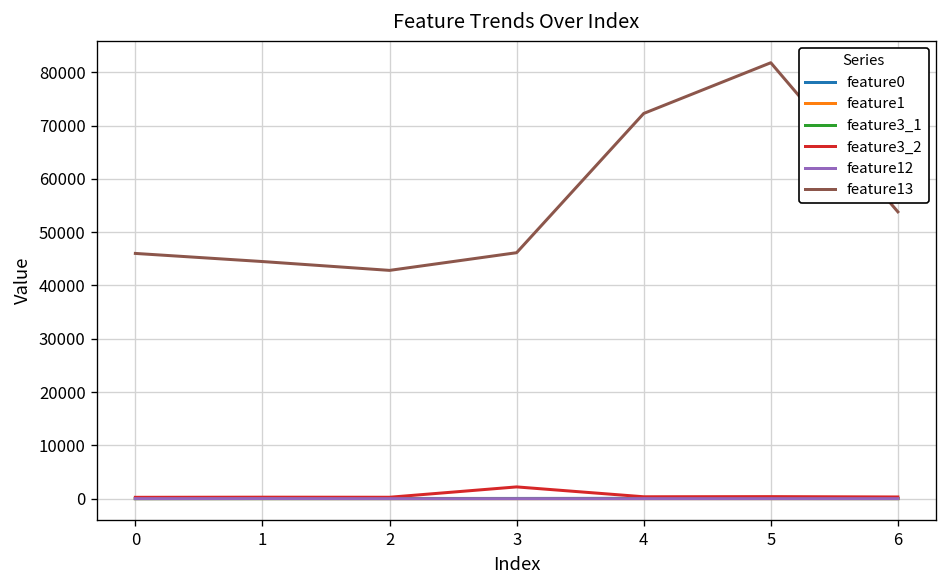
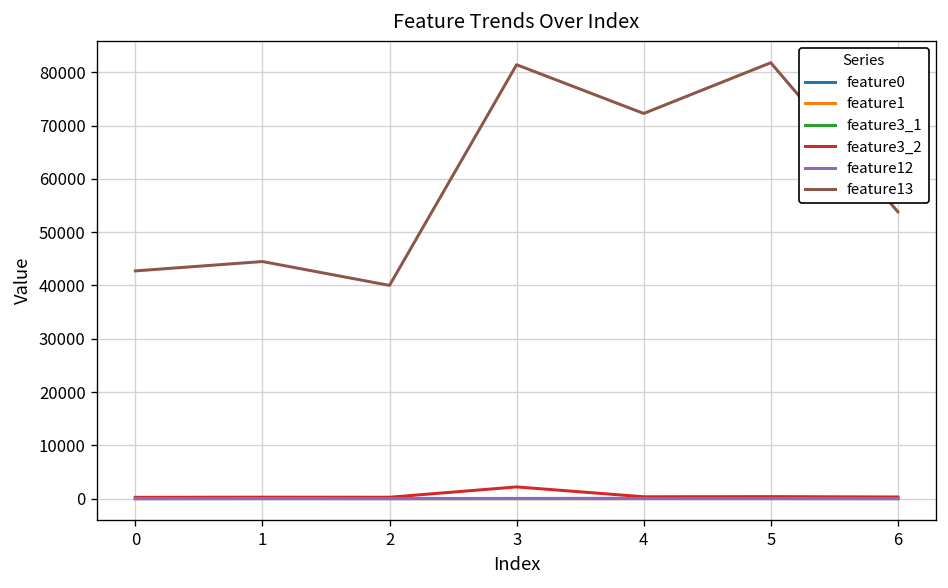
  {
    "feature3_2": {
      "3": 2000
    },
    "feature13": {
-     "0": 46000,
+     "0": 43000,
      "1": 44000,
-     "2": 43000,
-     "3": 46000,
+     "2": 40000,
+     "3": 81000,
      "4": 72000,
      "5": 82000
    }
  }
